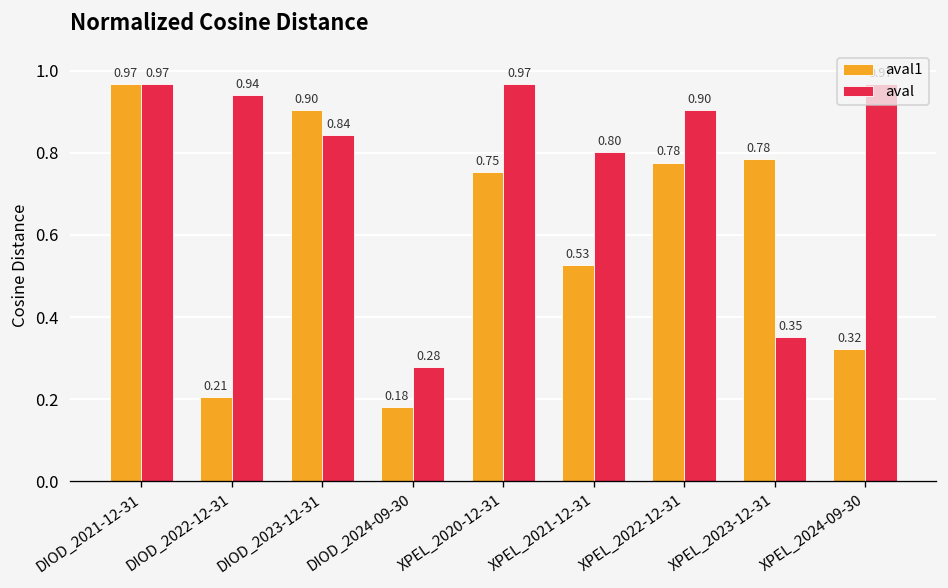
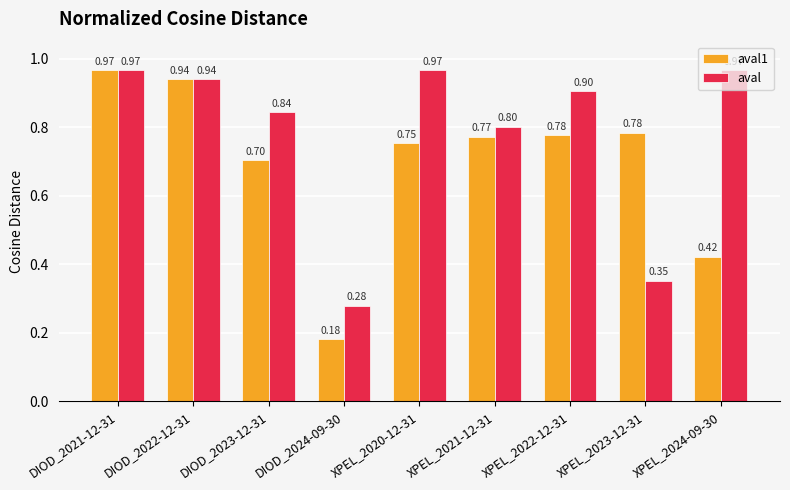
  {
    "aval1": {
      "DIOD_2021-12-31": 0.97,
-     "DIOD_2022-12-31": 0.21,
-     "DIOD_2023-12-31": 0.90,
+     "DIOD_2022-12-31": 0.94,
+     "DIOD_2023-12-31": 0.70,
      "DIOD_2024-09-30": 0.18,
      "XPEL_2020-12-31": 0.75,
-     "XPEL_2021-12-31": 0.53,
+     "XPEL_2021-12-31": 0.77,
      "XPEL_2022-12-31": 0.78,
      "XPEL_2023-12-31": 0.78,
-     "XPEL_2024-09-30": 0.32
+     "XPEL_2024-09-30": 0.42
    },
    "aval": {
      "DIOD_2021-12-31": 0.97,
      "DIOD_2022-12-31": 0.94,
      "DIOD_2023-12-31": 0.84,
      "DIOD_2024-09-30": 0.28,
      "XPEL_2020-12-31": 0.97,
      "XPEL_2021-12-31": 0.80,
      "XPEL_2022-12-31": 0.90,
      "XPEL_2023-12-31": 0.35
    }
  }
